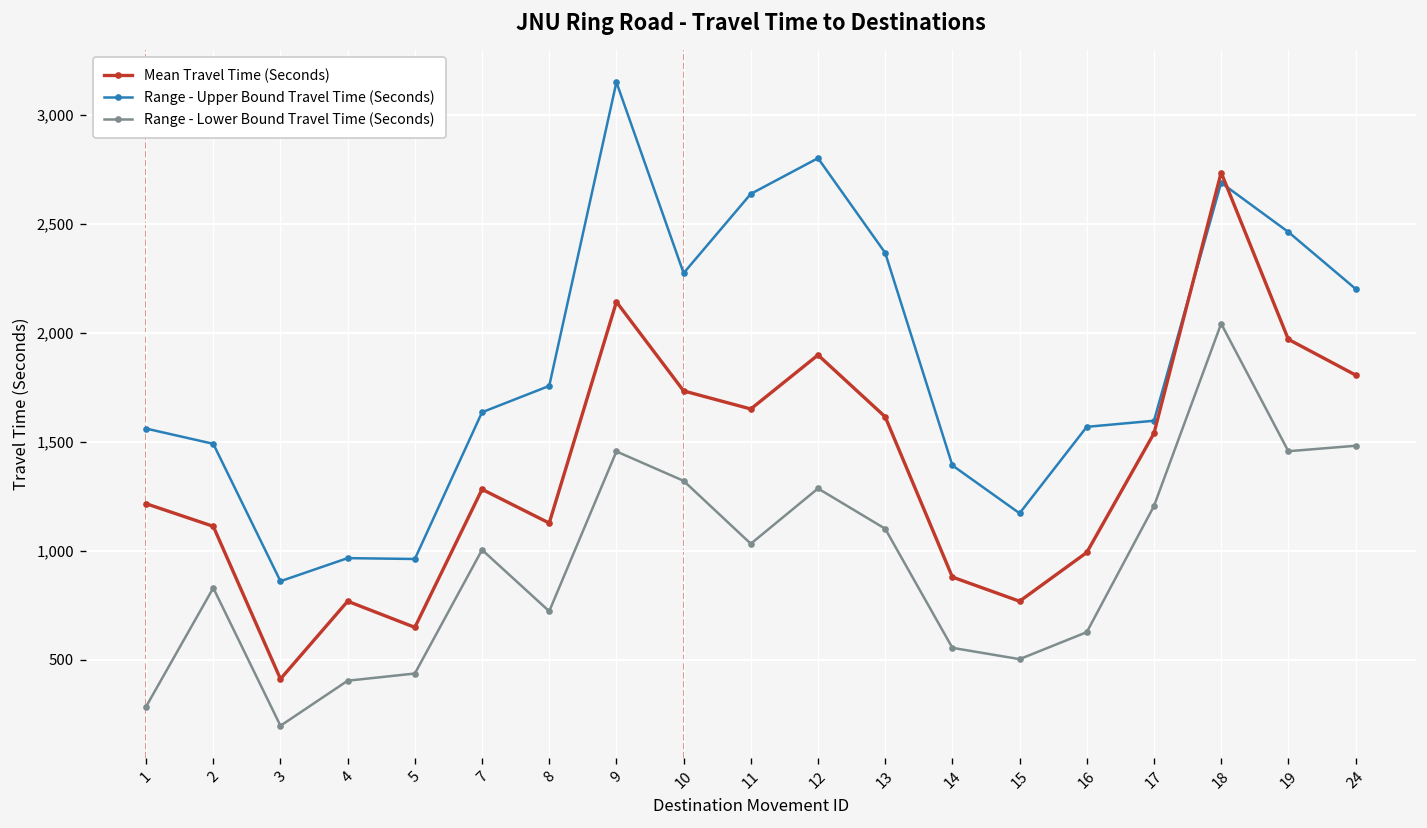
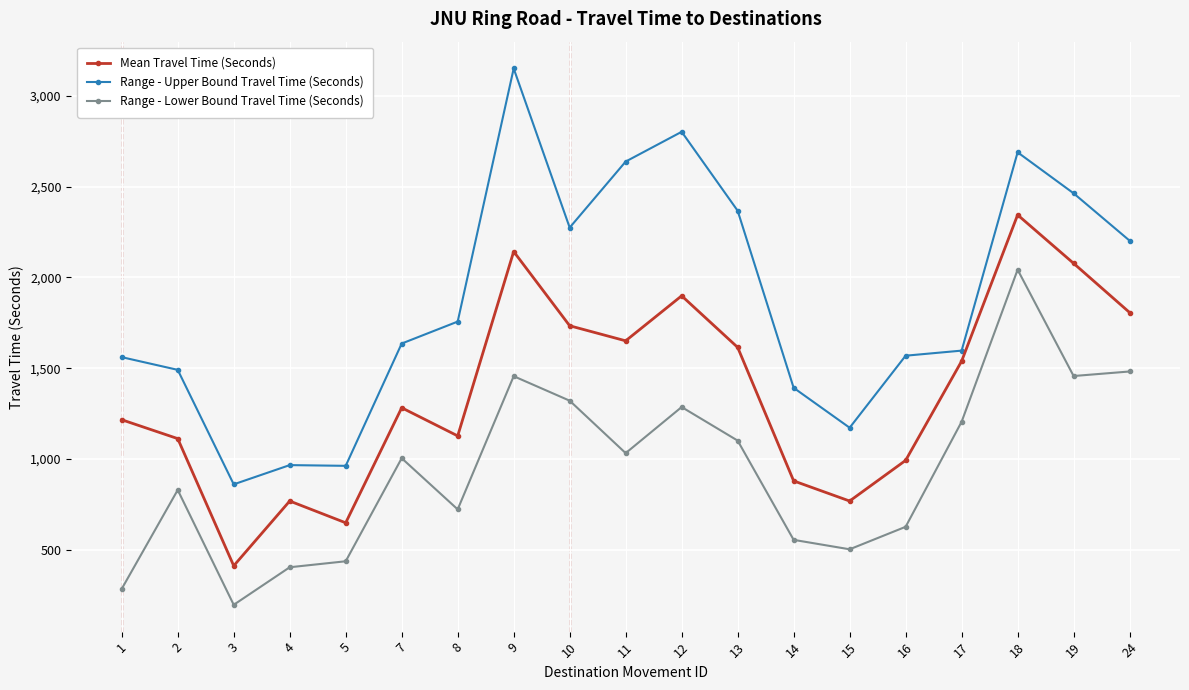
  {
    "Mean Travel Time (Seconds)": {
      "1": "1,220",
      "2": "1,110",
      "3": "410",
      "4": "770",
      "5": "650",
      "7": "1,280",
      "8": "1,130",
      "9": "2,140",
      "10": "1,730",
      "11": "1,650",
      "12": "1,900",
      "13": "1,620",
      "14": "880",
      "15": "770",
      "16": "990",
      "17": "1,540",
-     "18": "2,740",
-     "19": "1,970",
+     "18": "2,350",
+     "19": "2,080",
      "24": "1,810"
    },
    "Range - Upper Bound Travel Time (Seconds)": {
      "1": "1,560",
      "2": "1,490",
      "3": "860",
      "4": "970",
      "5": "960",
      "7": "1,640",
      "8": "1,760",
      "9": "3,150",
      "10": "2,280",
      "11": "2,640",
      "12": "2,800",
      "13": "2,370",
      "14": "1,390",
      "15": "1,170",
      "16": "1,570",
      "17": "1,600",
      "18": "2,690",
      "19": "2,460",
      "24": "2,200"
    },
    "Range - Lower Bound Travel Time (Seconds)": {
      "1": "280",
      "2": "830",
      "3": "200",
      "4": "400",
      "5": "440",
      "7": "1,000",
      "8": "720",
      "9": "1,460",
      "10": "1,320",
      "11": "1,030",
      "12": "1,290",
      "13": "1,100",
      "14": "550",
      "15": "500",
      "16": "630",
      "17": "1,210",
      "18": "2,040",
      "19": "1,460",
      "24": "1,480"
    }
  }
